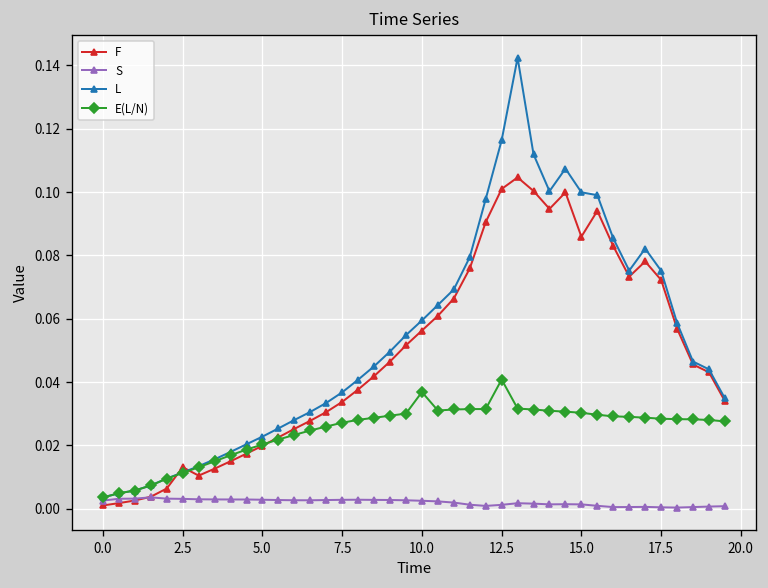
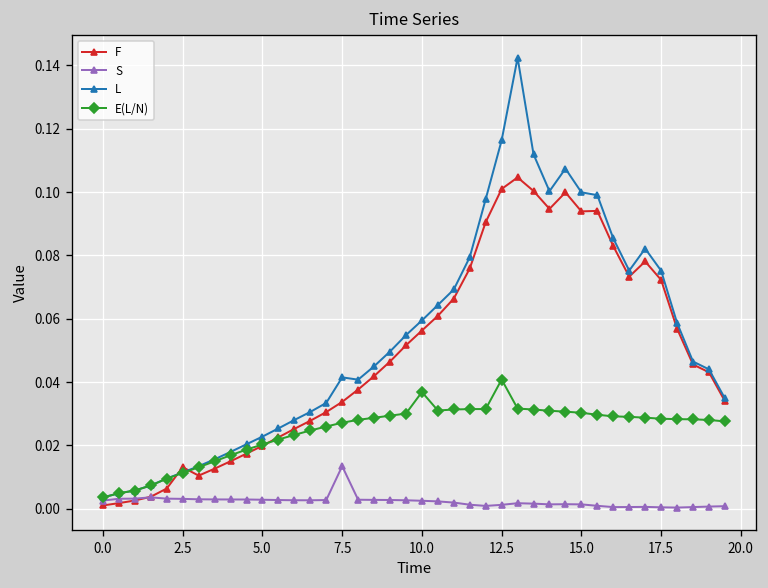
  {
    "F": {
      "0.0": 0.001,
      "2.5": 0.013,
      "7.5": 0.034,
      "10.0": 0.056,
      "12.5": 0.101,
-     "15.0": 0.086,
+     "15.0": 0.094,
      "17.5": 0.072
    },
    "S": {
      "0.0": 0.003,
      "2.5": 0.003,
      "5.0": 0.003,
-     "7.5": 0.003,
+     "7.5": 0.013,
      "10.0": 0.002,
      "12.5": 0.001,
      "15.0": 0.001,
      "17.5": 0.000
    },
    "L": {
      "5.0": 0.023,
-     "7.5": 0.037,
+     "7.5": 0.041,
      "10.0": 0.059,
      "12.5": 0.116,
      "15.0": 0.100,
      "17.5": 0.075
    },
    "E(L/N)": {
      "7.5": 0.027,
      "10.0": 0.037,
      "12.5": 0.041,
      "15.0": 0.030,
      "17.5": 0.028
    }
  }
